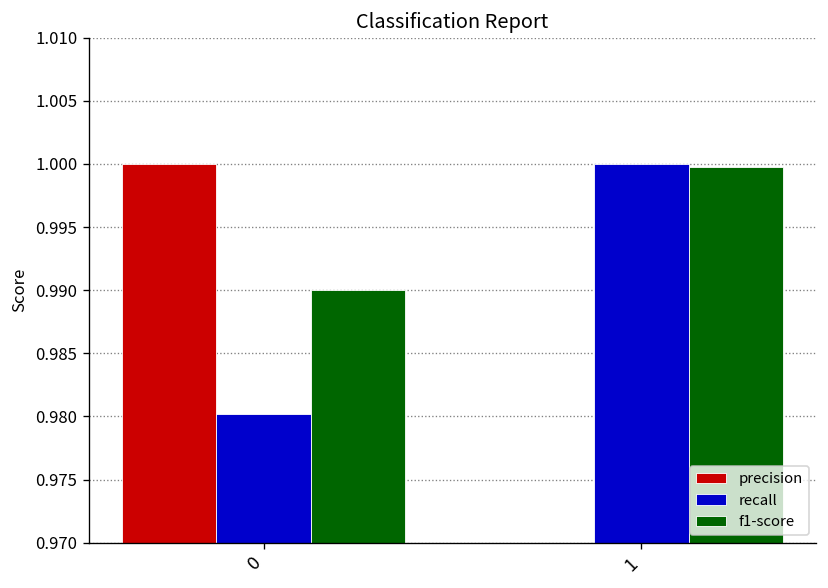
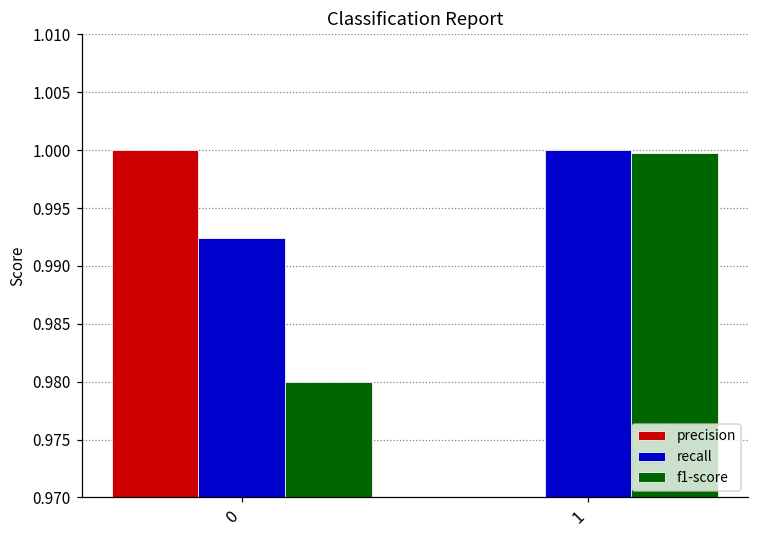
  {
    "precision": {
      "0": 1.0000
    },
    "recall": {
-     "0": 0.9802,
+     "0": 0.9924,
      "1": 1.0000
    },
    "f1-score": {
-     "0": 0.99,
+     "0": 0.98,
      "1": 0.9997
    }
  }
